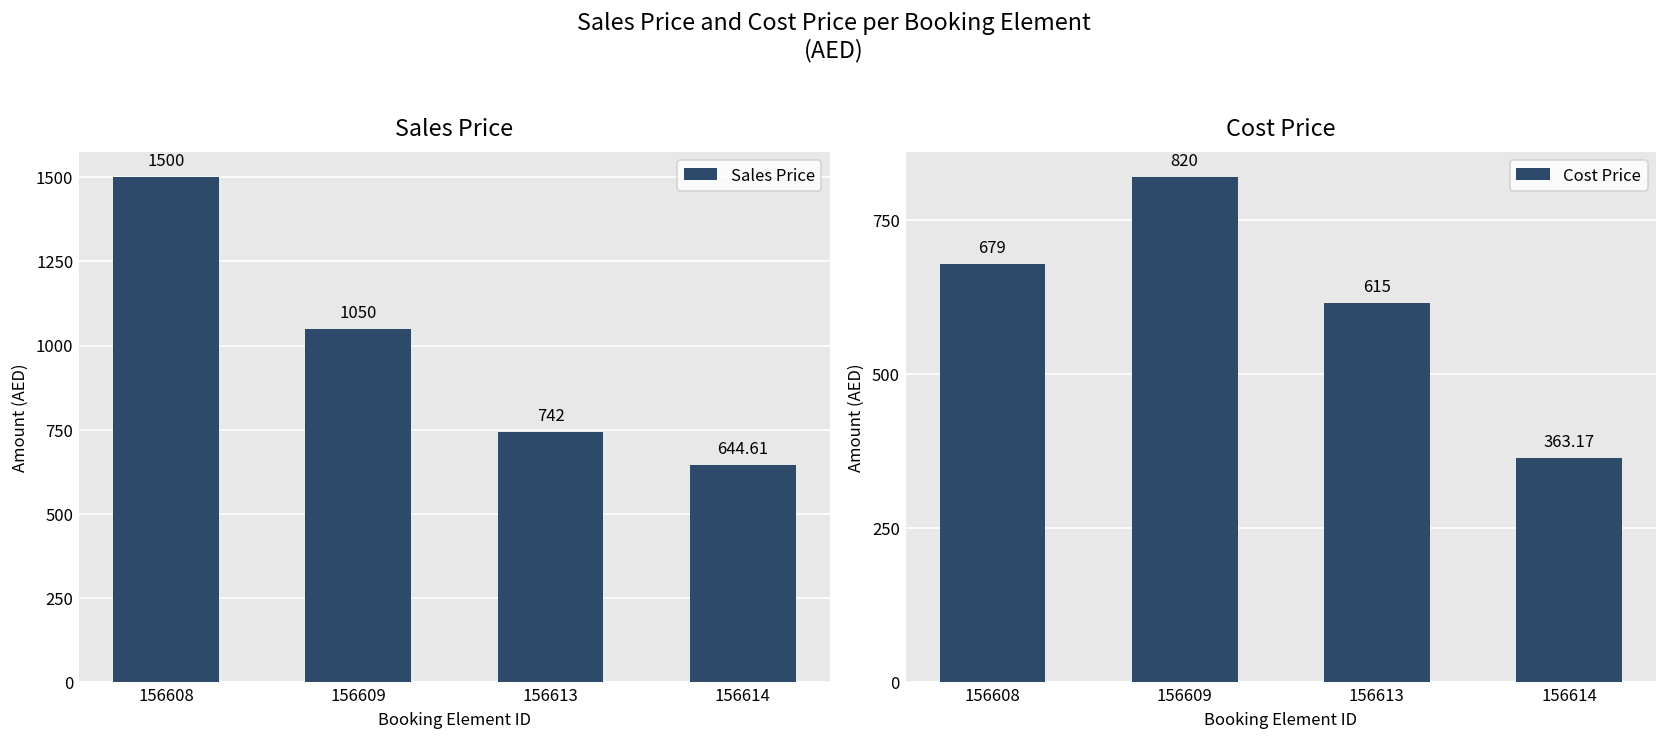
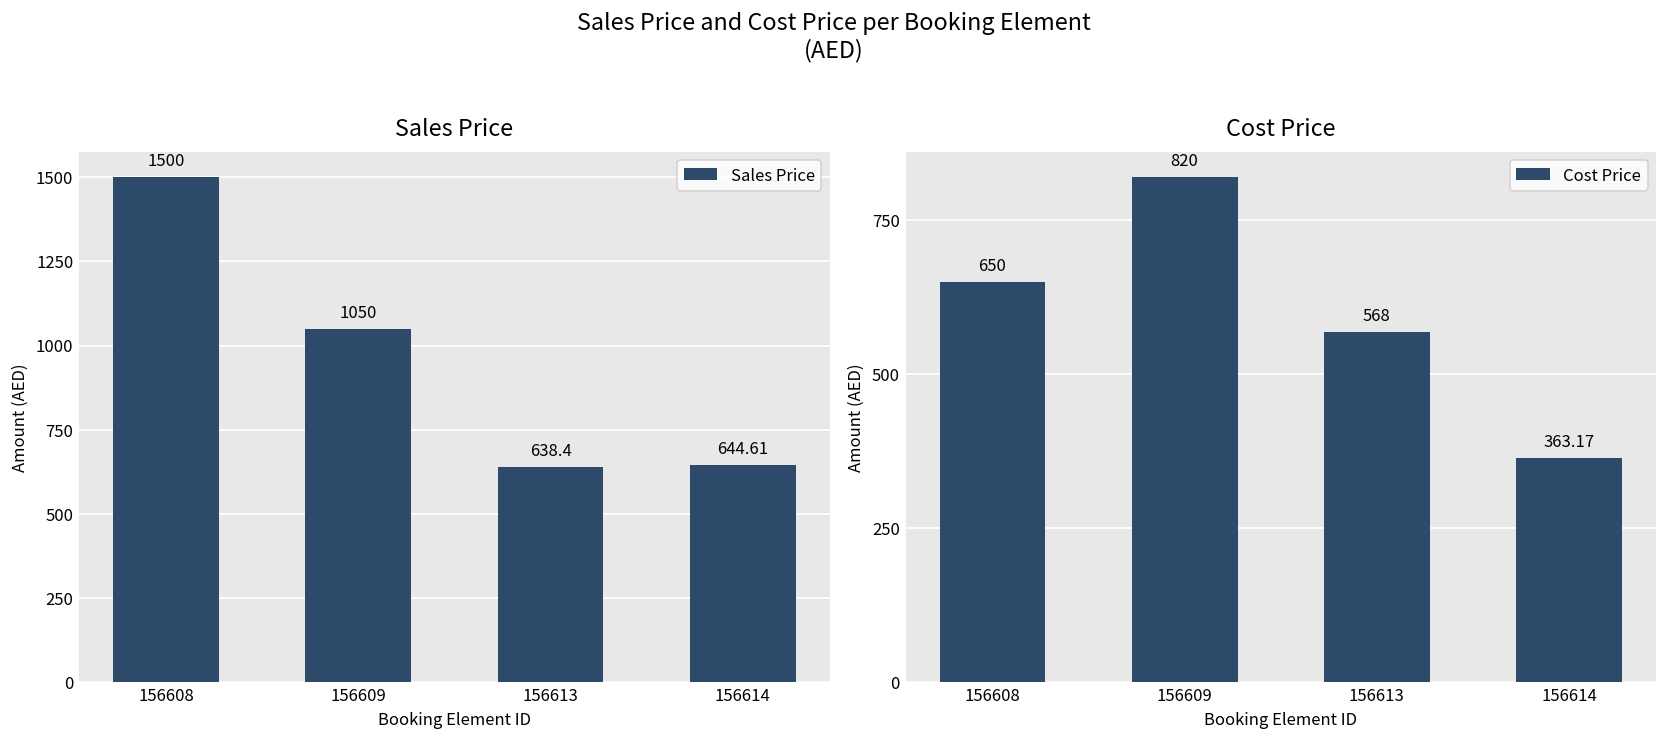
  {
    "Sales Price": {
      "156608": 1500,
      "156609": 1050,
-     "156613": 742,
+     "156613": 638.4,
      "156614": 644.61
    },
    "Cost Price": {
-     "156608": 679,
+     "156608": 650,
      "156609": 820,
-     "156613": 615,
+     "156613": 568,
      "156614": 363.17
    }
  }
